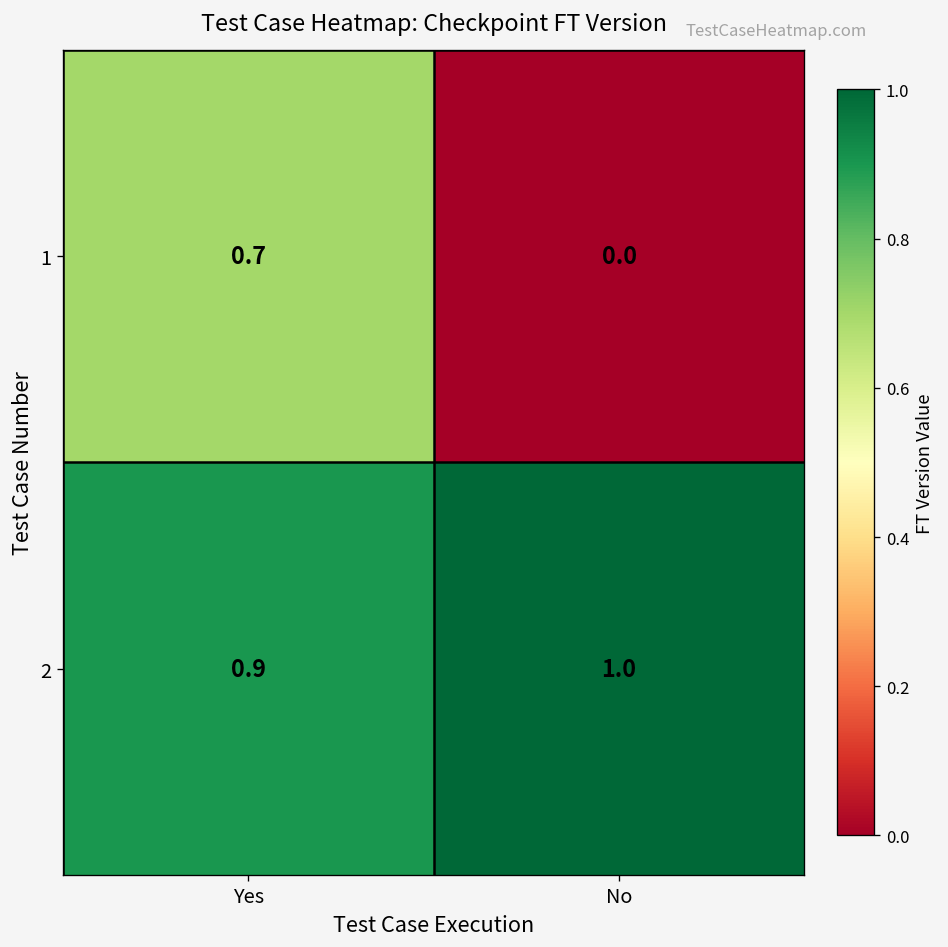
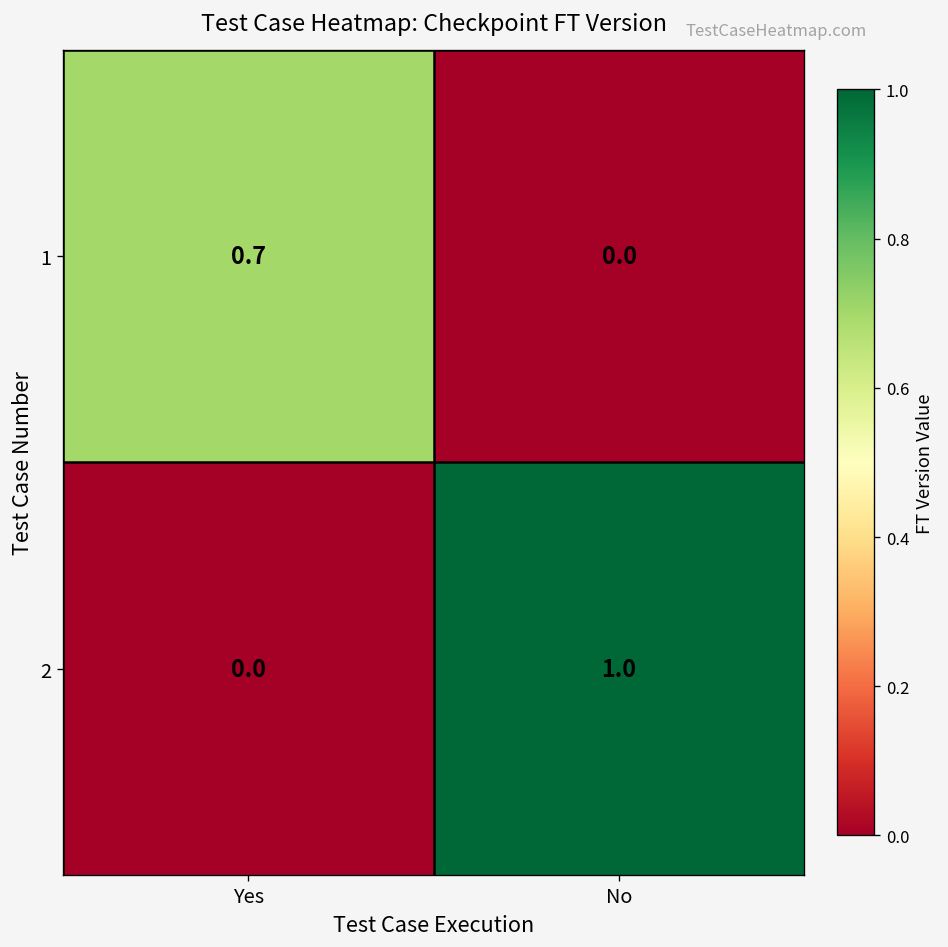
  {
    "1": {
      "Yes": 0.7,
      "No": 0.0
    },
    "2": {
-     "Yes": 0.9,
+     "Yes": 0.0,
      "No": 1.0
    }
  }
